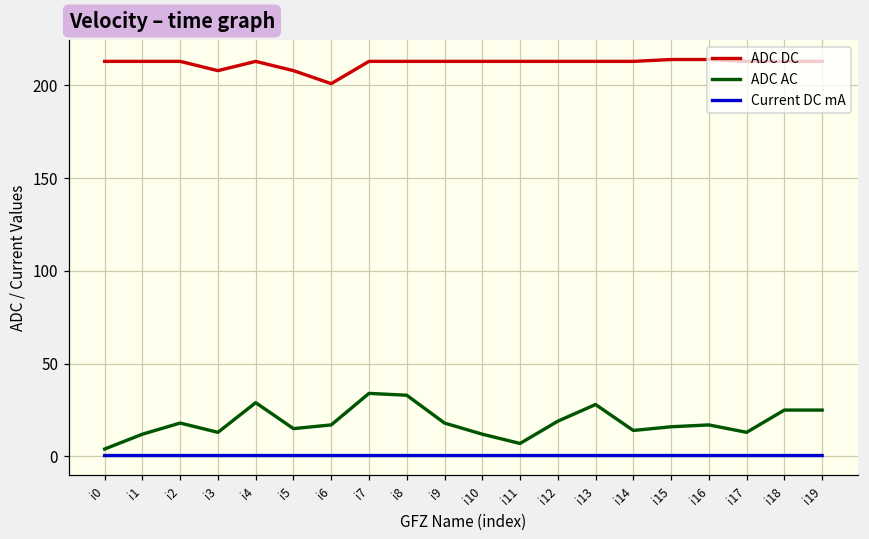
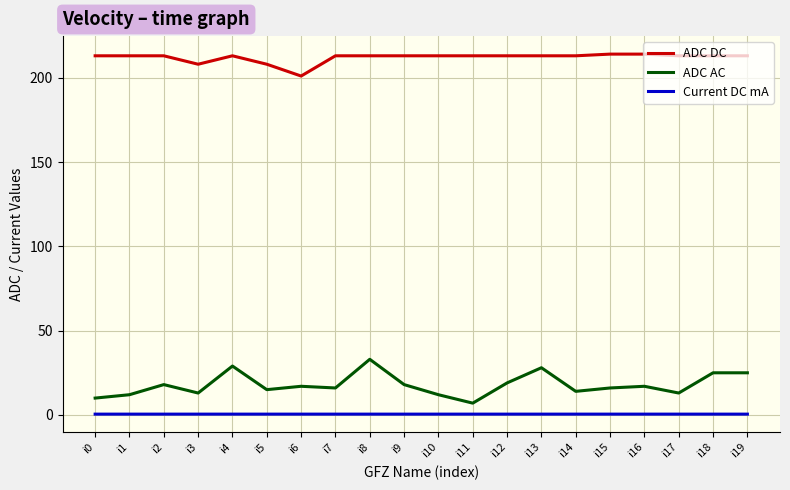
  {
    "ADC DC": {
      "i0": 213,
      "i1": 213,
      "i2": 213,
      "i3": 208,
      "i4": 213,
      "i5": 208,
      "i6": 201,
      "i7": 213,
      "i8": 213,
      "i9": 213,
      "i10": 213,
      "i11": 213,
      "i12": 213,
      "i13": 213,
      "i14": 213,
      "i15": 214
    },
    "ADC AC": {
-     "i0": 4,
+     "i0": 10,
      "i1": 12,
      "i2": 18,
      "i3": 13,
      "i4": 29,
      "i5": 15,
      "i6": 17,
-     "i7": 34,
+     "i7": 16,
      "i8": 33,
      "i9": 18,
      "i10": 12,
      "i11": 7,
      "i12": 19,
      "i13": 28,
      "i14": 14,
      "i15": 16,
      "i16": 17,
      "i17": 13,
      "i18": 25,
      "i19": 25
    },
    "Current DC mA": {
      "i0": 0,
      "i1": 0,
      "i2": 0,
      "i3": 0,
      "i4": 0,
      "i5": 0,
      "i6": 0,
      "i7": 0,
      "i8": 0,
      "i9": 0,
      "i10": 0,
      "i11": 0,
      "i12": 0,
      "i13": 0,
      "i14": 0,
      "i15": 0,
      "i16": 0,
      "i17": 0,
      "i18": 0,
      "i19": 0
    }
  }
